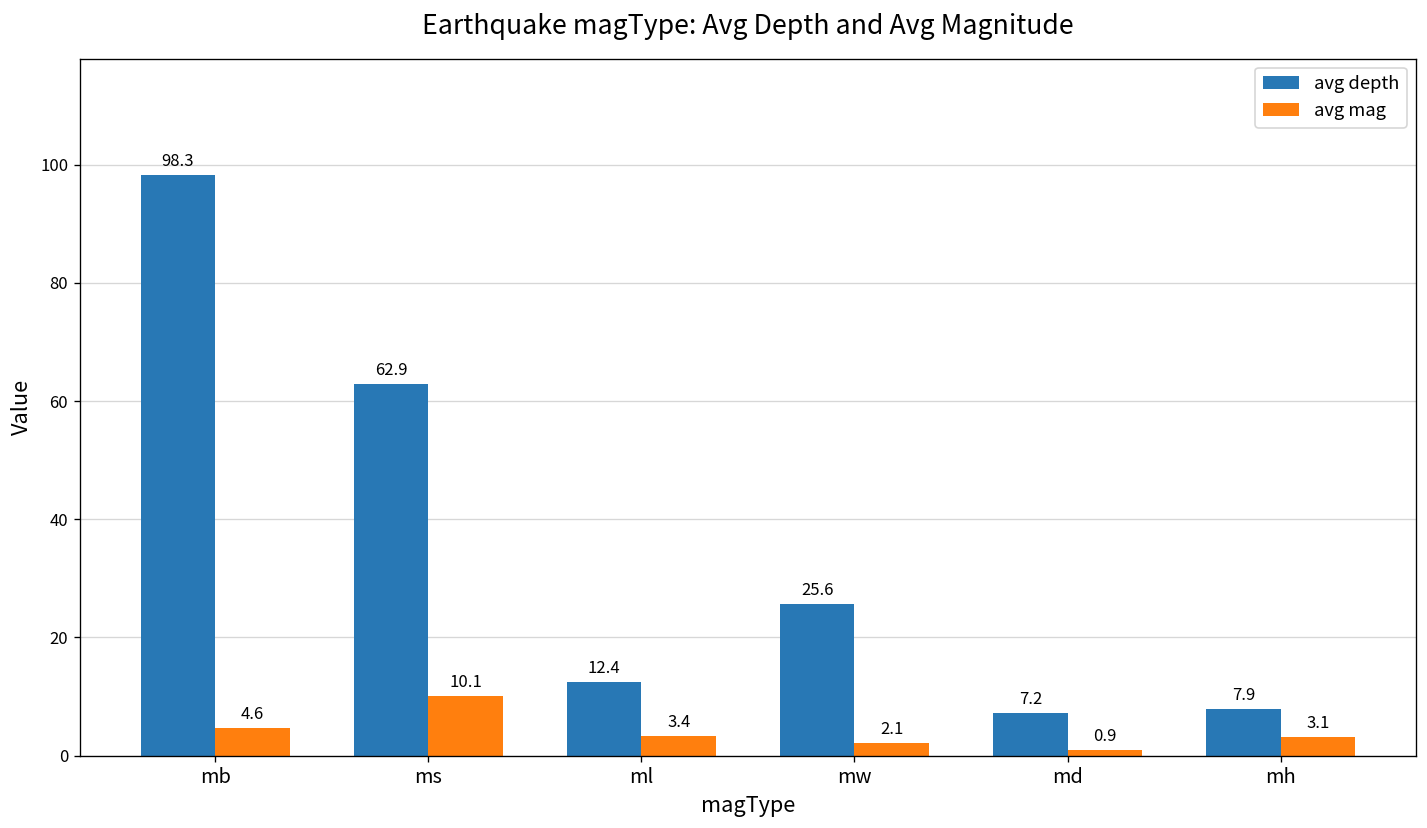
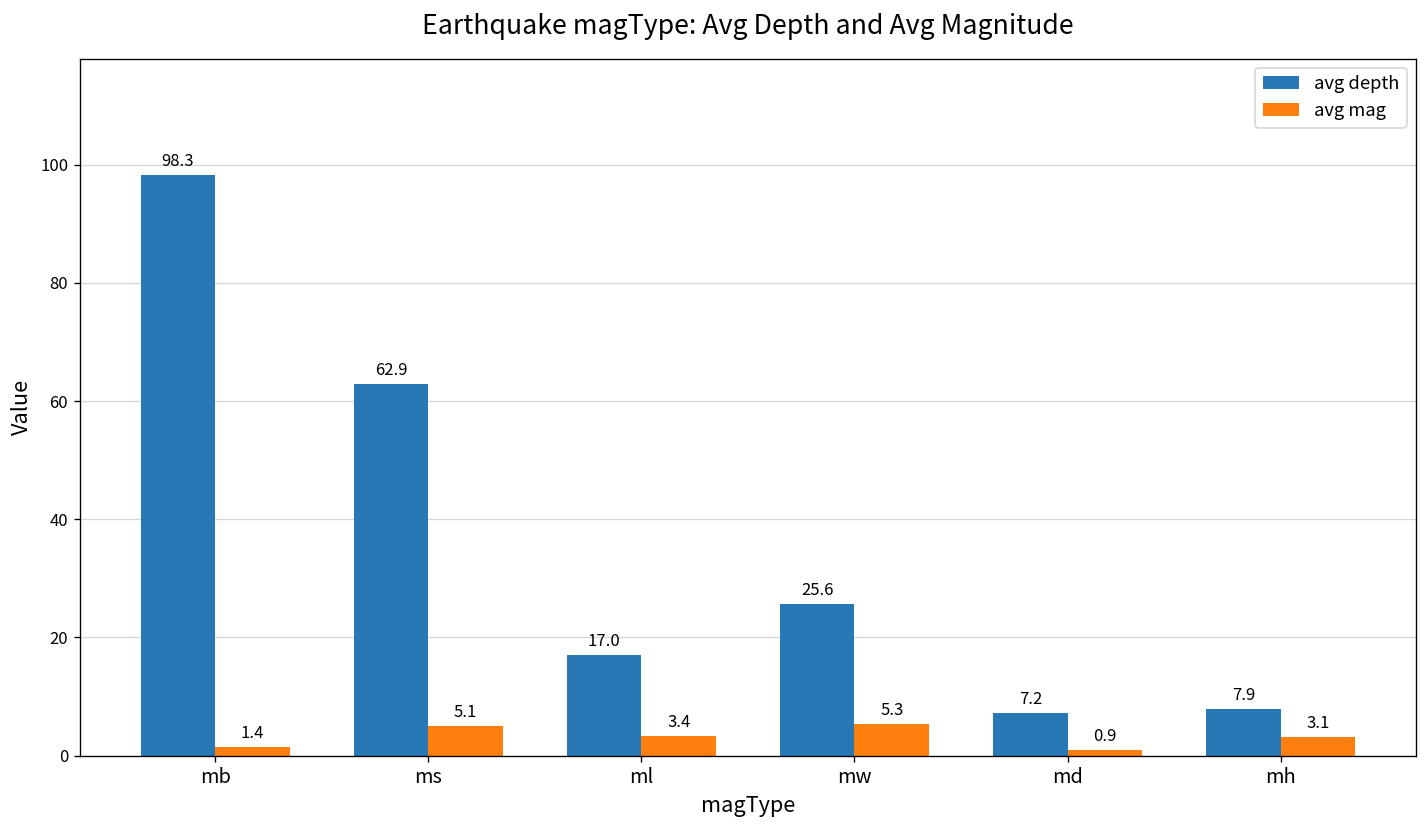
  {
    "avg depth": {
      "mb": 98.3,
      "ms": 62.9,
-     "ml": 12.4,
+     "ml": 17.0,
      "mw": 25.6,
      "md": 7.2,
      "mh": 7.9
    },
    "avg mag": {
-     "mb": 4.6,
-     "ms": 10.1,
+     "mb": 1.4,
+     "ms": 5.1,
      "ml": 3.4,
-     "mw": 2.1,
+     "mw": 5.3,
      "md": 0.9,
      "mh": 3.1
    }
  }
